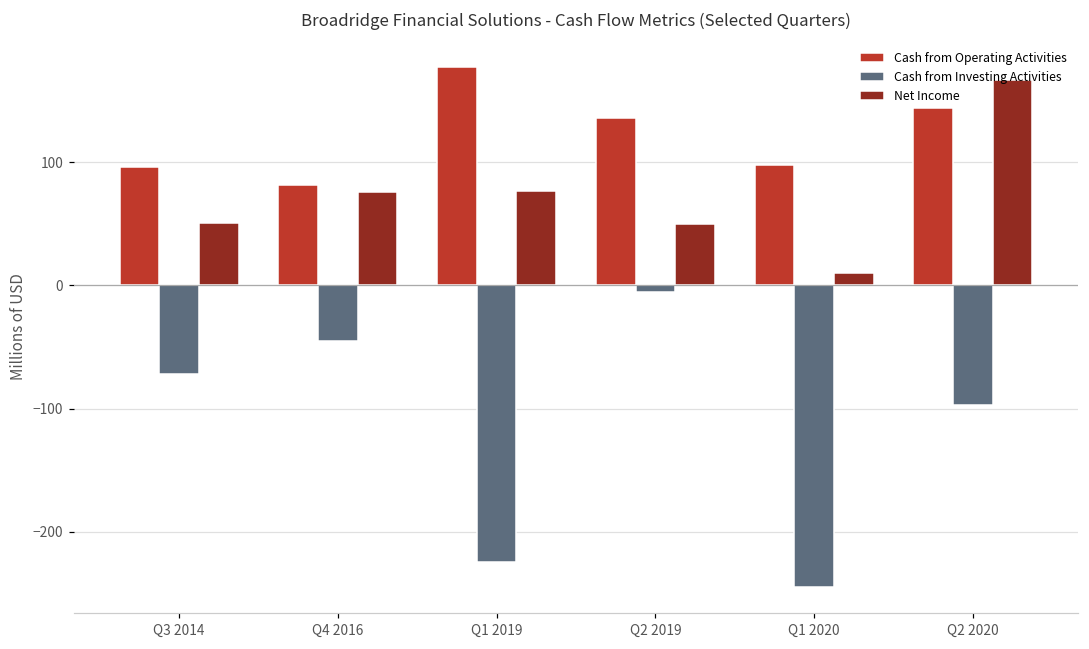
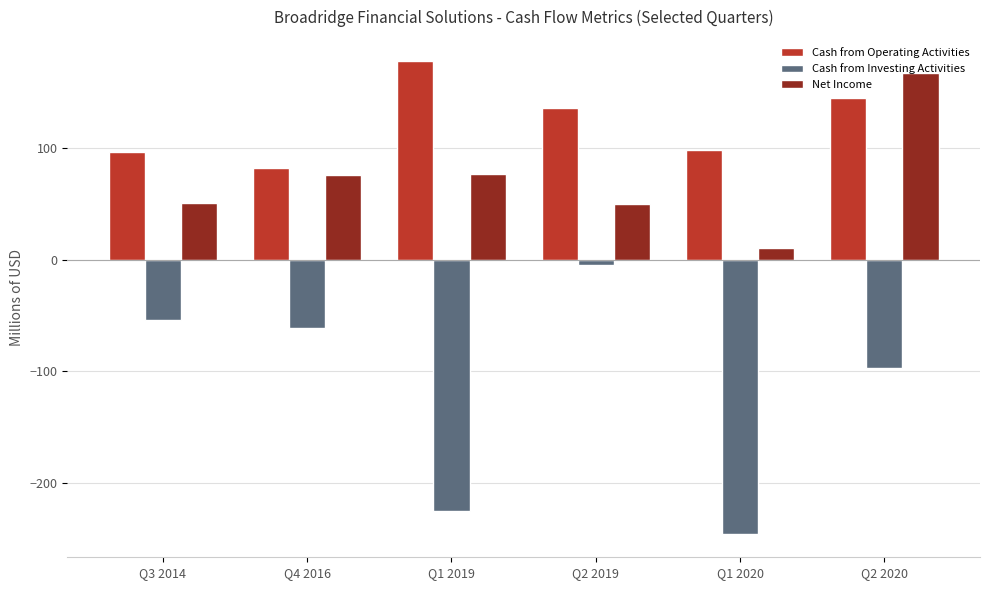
  {
    "Cash from Investing Activities": {
-     "Q3 2014": -72,
-     "Q4 2016": -45,
+     "Q3 2014": -54,
+     "Q4 2016": -61,
      "Q1 2019": -225,
      "Q2 2019": -5,
      "Q1 2020": -245,
      "Q2 2020": -97
    }
  }
